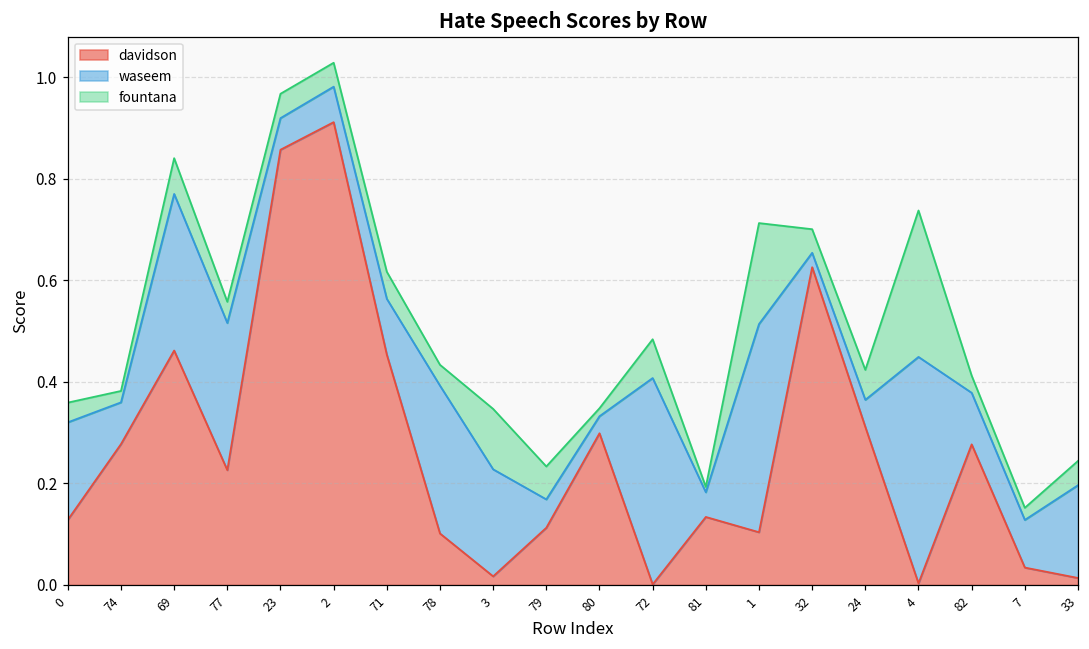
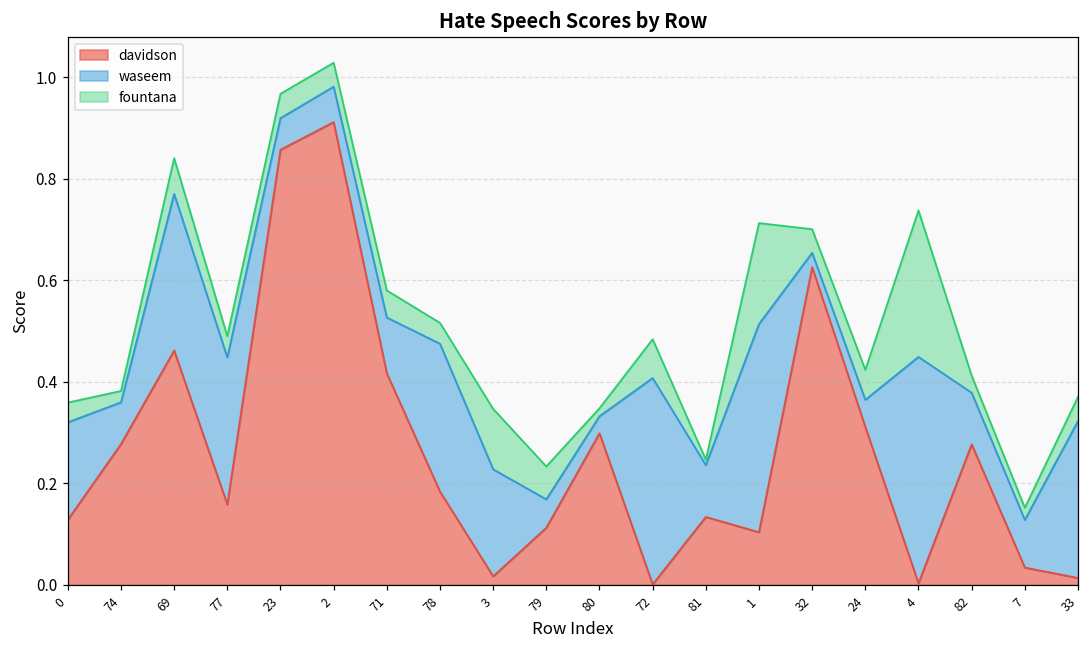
  {
    "davidson": {
      "0": 0.13,
      "74": 0.28,
      "69": 0.46,
-     "77": 0.23,
+     "77": 0.16,
      "23": 0.86,
      "2": 0.91,
-     "71": 0.45,
-     "78": 0.10,
+     "71": 0.42,
+     "78": 0.18,
      "3": 0.02,
      "79": 0.11,
      "80": 0.30,
      "72": 0.00,
      "81": 0.13,
      "1": 0.10,
      "32": 0.63,
      "24": 0.31,
      "4": 0.00,
      "82": 0.28,
      "7": 0.03,
      "33": 0.01
    },
    "waseem": {
      "0": 0.19,
      "74": 0.08,
      "69": 0.31,
      "77": 0.29,
      "23": 0.06,
      "2": 0.07,
      "71": 0.11,
      "78": 0.29,
      "3": 0.21,
      "79": 0.06,
      "80": 0.03,
      "72": 0.41,
-     "81": 0.05,
+     "81": 0.10,
      "1": 0.41,
      "32": 0.03,
      "24": 0.05,
      "4": 0.45,
      "82": 0.10,
      "7": 0.09,
-     "33": 0.18
+     "33": 0.31
    },
    "fountana": {
      "0": 0.04,
      "74": 0.02,
      "69": 0.07,
      "77": 0.04,
      "23": 0.05,
      "2": 0.05,
      "71": 0.05,
      "78": 0.04,
      "3": 0.12,
      "79": 0.06,
      "80": 0.02,
      "72": 0.08,
      "81": 0.01,
      "1": 0.20,
      "32": 0.05,
      "24": 0.06,
      "4": 0.29,
      "82": 0.03,
      "7": 0.02,
      "33": 0.05
    }
  }
